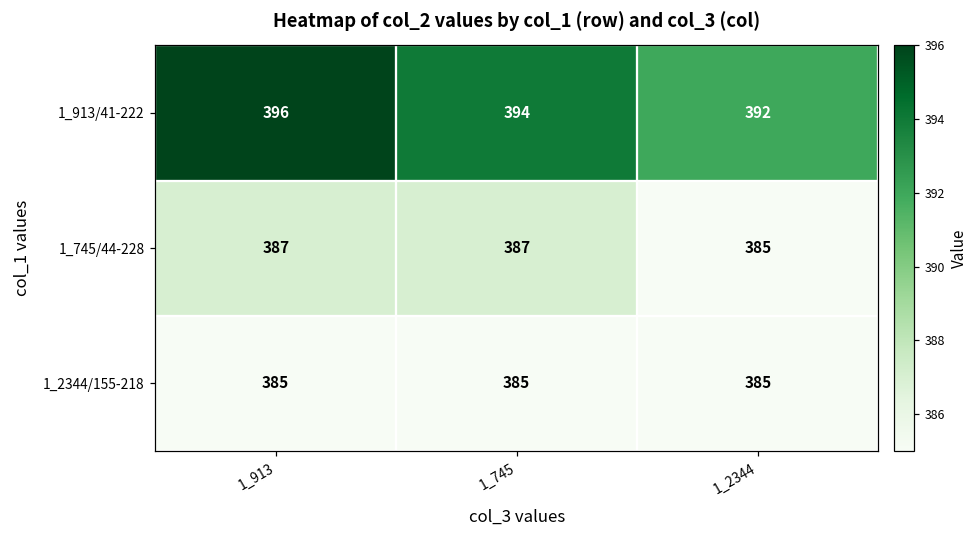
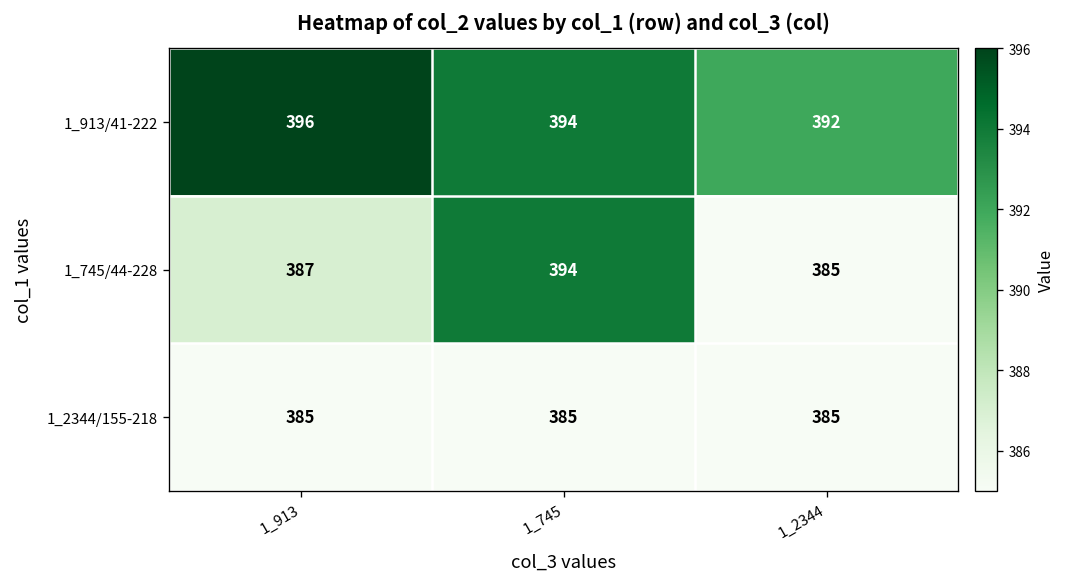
  {
    "1_913/41-222": {
      "1_913": 396,
      "1_745": 394,
      "1_2344": 392
    },
    "1_745/44-228": {
      "1_913": 387,
-     "1_745": 387,
+     "1_745": 394,
      "1_2344": 385
    },
    "1_2344/155-218": {
      "1_913": 385,
      "1_745": 385,
      "1_2344": 385
    }
  }
